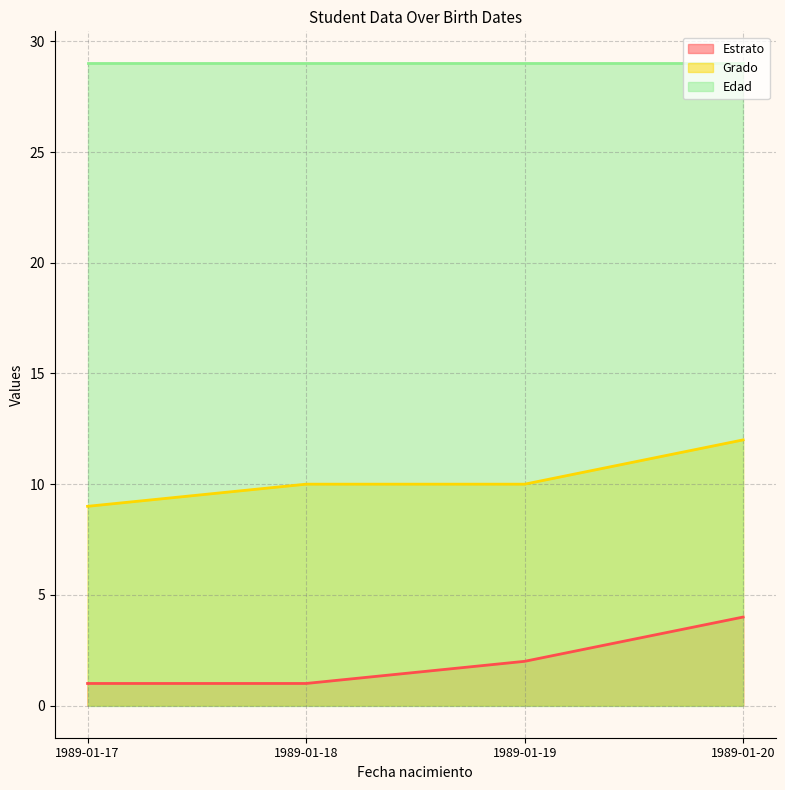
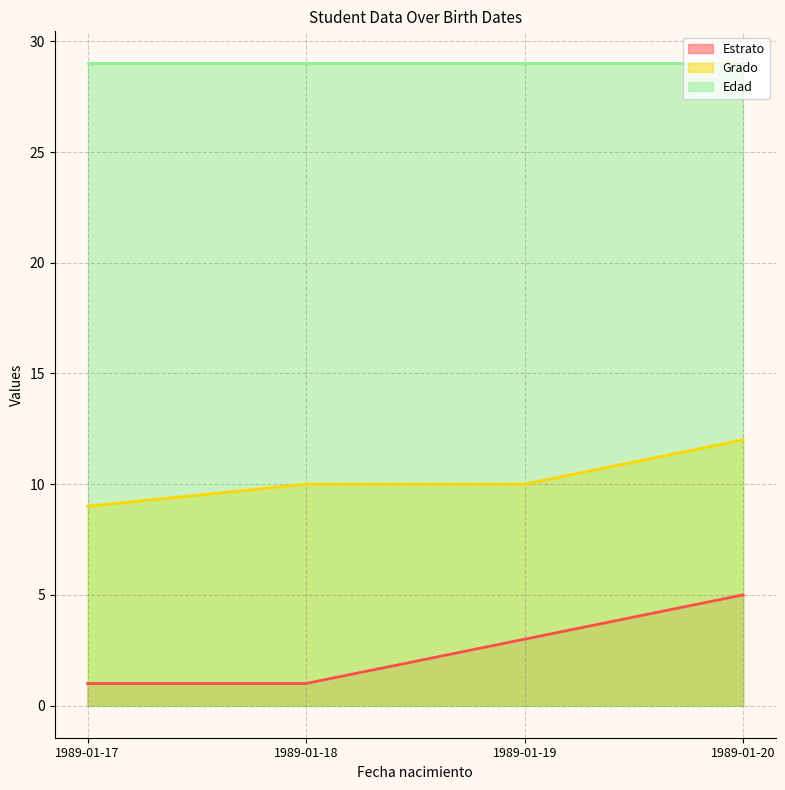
  {
    "Estrato": {
      "1989-01-17": 1,
      "1989-01-18": 1,
-     "1989-01-19": 2,
-     "1989-01-20": 4
+     "1989-01-19": 3,
+     "1989-01-20": 5
    },
    "Grado": {
      "1989-01-17": 9,
      "1989-01-18": 10,
      "1989-01-19": 10,
      "1989-01-20": 12
    },
    "Edad": {
      "1989-01-17": 29,
      "1989-01-18": 29,
      "1989-01-19": 29
    }
  }
